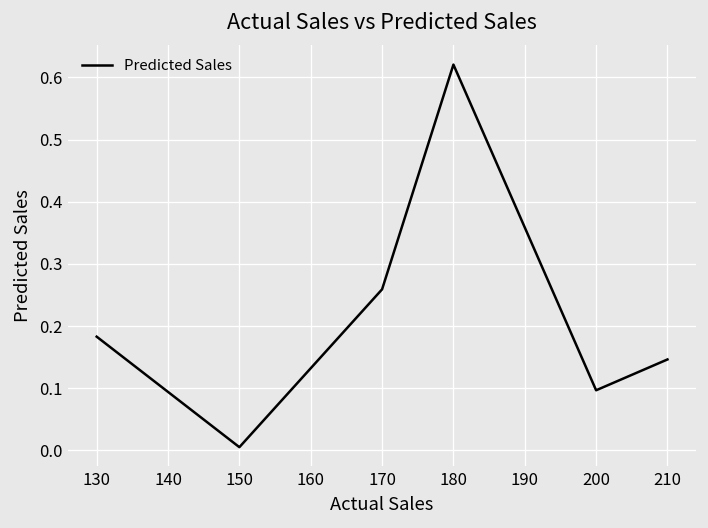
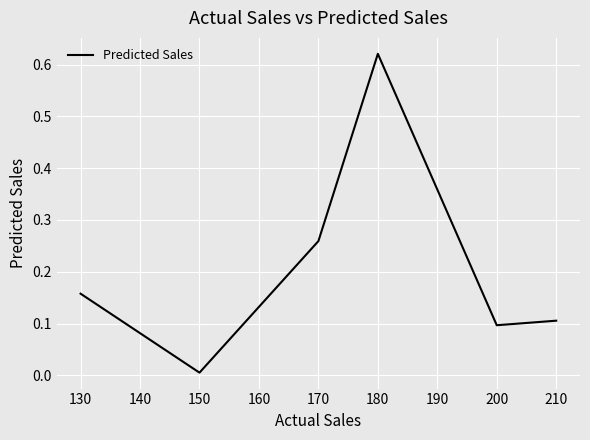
  {
-   "130": 0.18,
+   "130": 0.16,
    "150": 0.01,
    "170": 0.26,
    "180": 0.62,
    "200": 0.10,
-   "210": 0.15
+   "210": 0.11
  }
